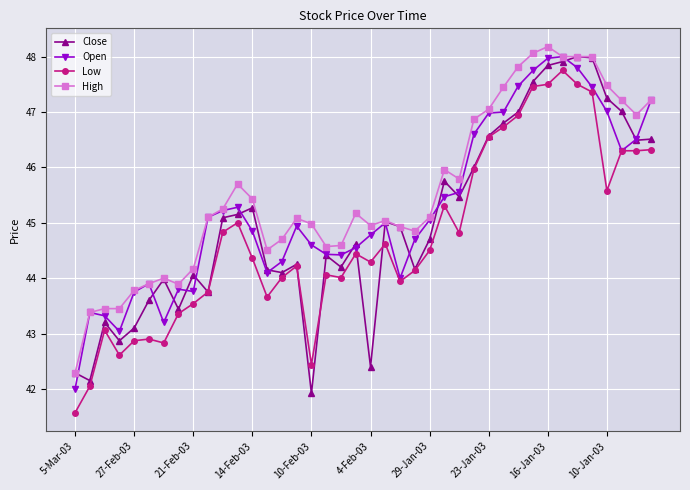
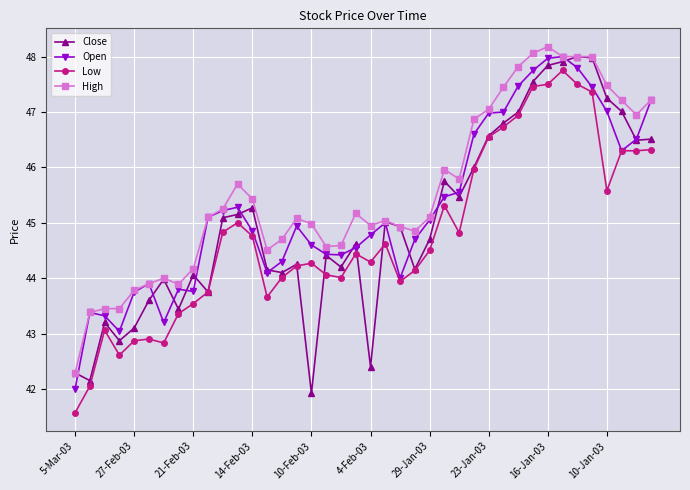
  {
    "Close": {
      "27-Feb-03": 43.1,
      "21-Feb-03": 44.1,
      "14-Feb-03": 45.3,
      "10-Feb-03": 41.9,
      "4-Feb-03": 42.4,
      "29-Jan-03": 44.7,
      "16-Jan-03": 47.8,
      "10-Jan-03": 47.3
    },
    "Open": {
      "5-Mar-03": 42.0,
      "21-Feb-03": 43.8,
      "14-Feb-03": 44.9,
      "10-Feb-03": 44.6,
      "4-Feb-03": 44.8,
      "29-Jan-03": 45.1,
      "23-Jan-03": 47.0,
      "16-Jan-03": 48.0,
      "10-Jan-03": 47.0
    },
    "Low": {
      "5-Mar-03": 41.6,
      "27-Feb-03": 42.9,
      "21-Feb-03": 43.5,
-     "14-Feb-03": 44.4,
-     "10-Feb-03": 42.4,
+     "14-Feb-03": 44.8,
+     "10-Feb-03": 44.3,
      "4-Feb-03": 44.3,
      "29-Jan-03": 44.5,
      "16-Jan-03": 47.5,
      "10-Jan-03": 45.6
    },
    "High": {
      "21-Feb-03": 44.2,
      "14-Feb-03": 45.4,
      "10-Feb-03": 45.0,
      "4-Feb-03": 45.0,
      "29-Jan-03": 45.1,
      "23-Jan-03": 47.1,
      "16-Jan-03": 48.2,
      "10-Jan-03": 47.5
    }
  }
